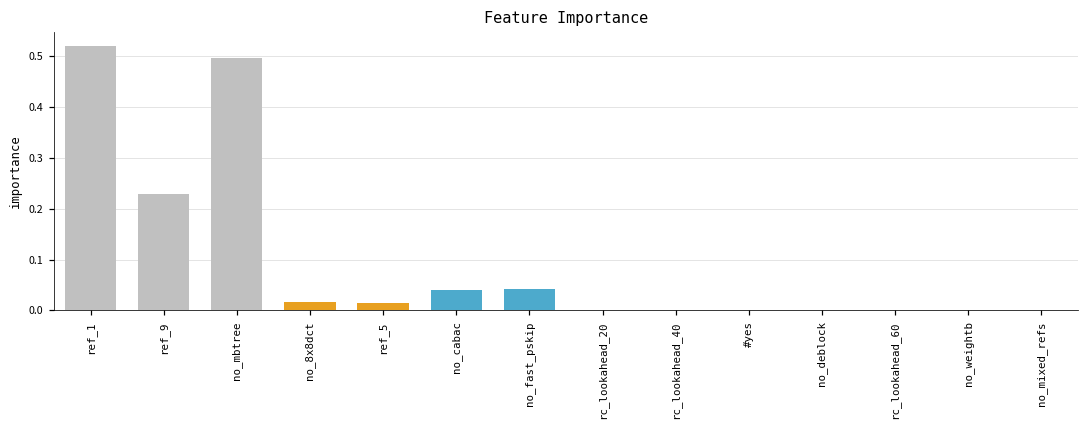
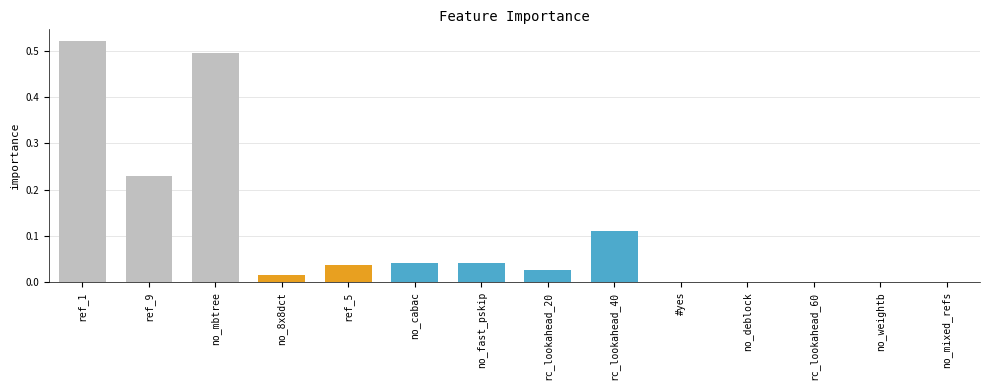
  {
    "ref_1": 0.52,
    "ref_9": 0.23,
    "no_mbtree": 0.50,
    "no_8x8dct": 0.02,
-   "ref_5": 0.01,
+   "ref_5": 0.04,
    "no_cabac": 0.04,
    "no_fast_pskip": 0.04,
-   "rc_lookahead_20": 0.00,
-   "rc_lookahead_40": 0.00
+   "rc_lookahead_20": 0.03,
+   "rc_lookahead_40": 0.11
  }
